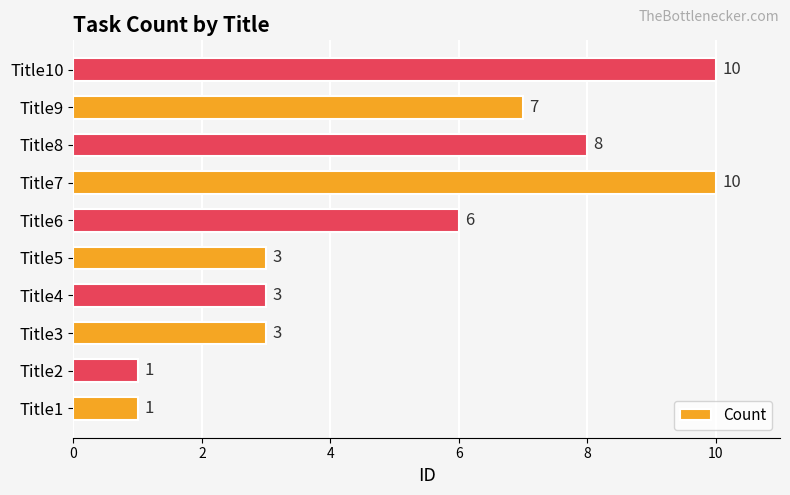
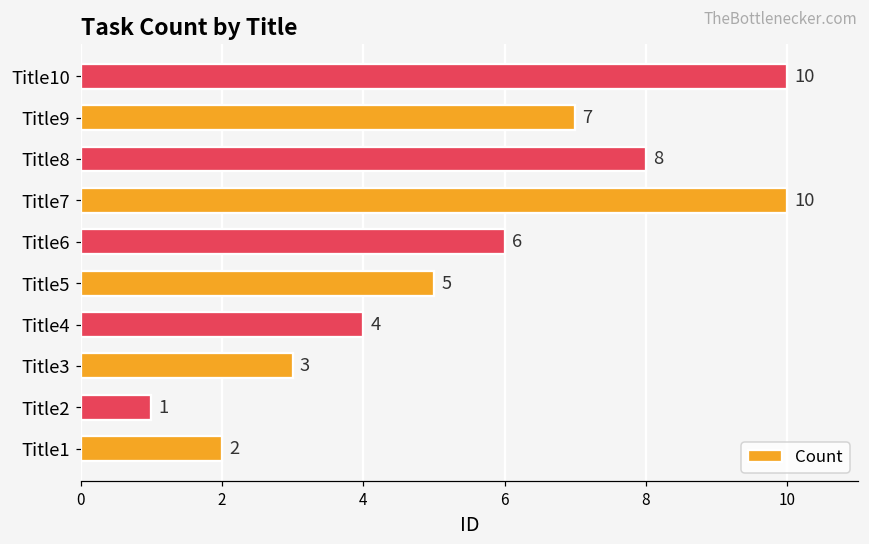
  {
    "Title10": 10,
    "Title9": 7,
    "Title8": 8,
    "Title7": 10,
    "Title6": 6,
-   "Title5": 3,
-   "Title4": 3,
+   "Title5": 5,
+   "Title4": 4,
    "Title3": 3,
    "Title2": 1,
-   "Title1": 1
+   "Title1": 2
  }
